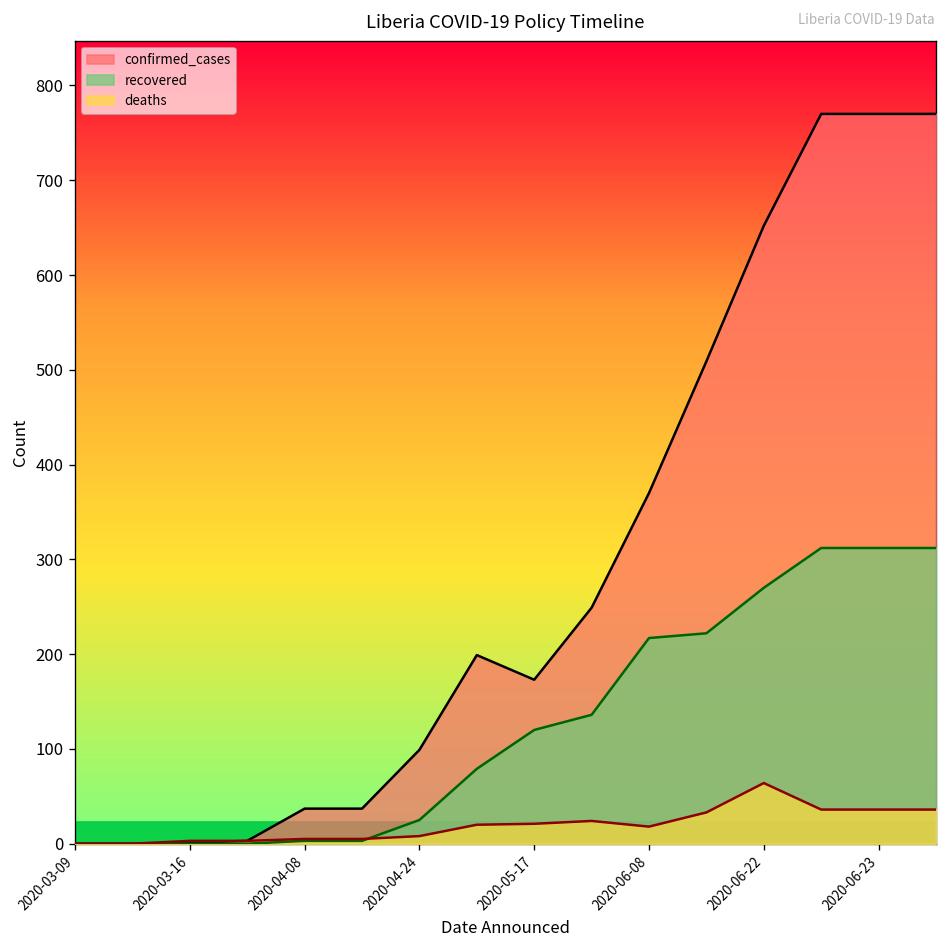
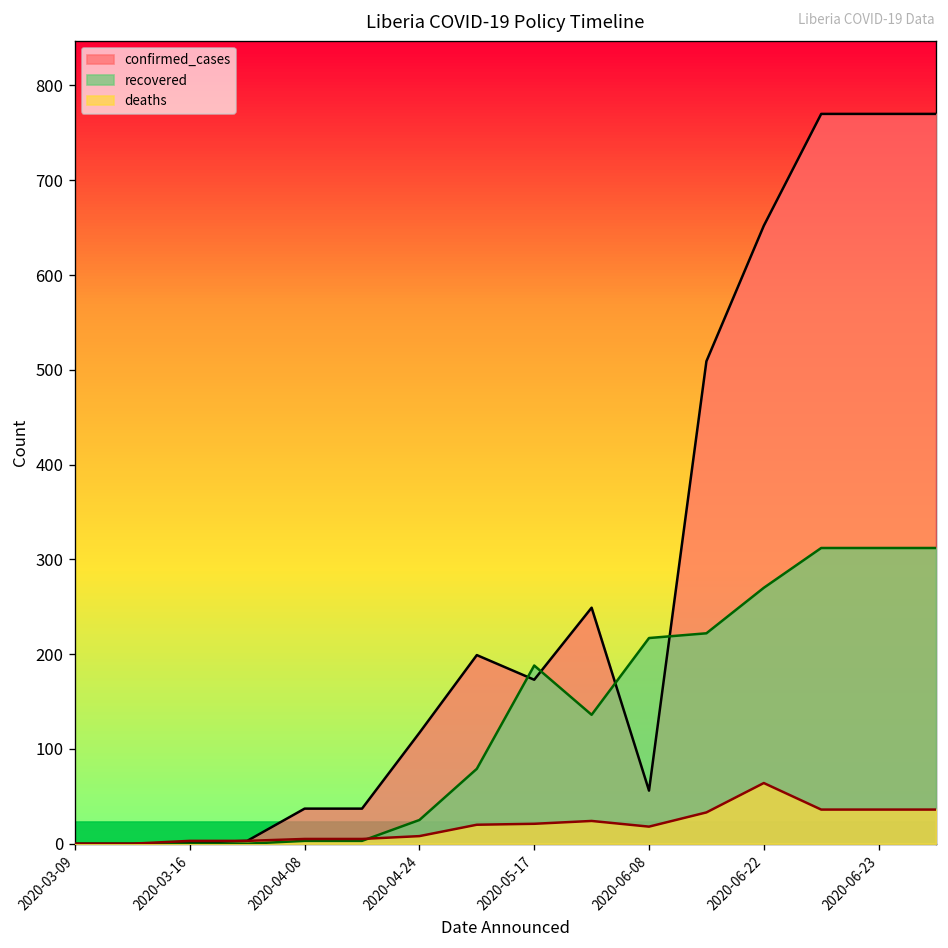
  {
    "confirmed_cases": {
-     "2020-04-24": 100,
+     "2020-04-24": 120,
      "2020-05-17": 170,
-     "2020-06-08": 370,
+     "2020-06-08": 60,
      "2020-06-22": 650
    },
    "recovered": {
      "2020-04-24": 30,
-     "2020-05-17": 120,
+     "2020-05-17": 190,
      "2020-06-08": 220,
      "2020-06-22": 270
    },
    "deaths": {
      "2020-06-22": 60
    }
  }
